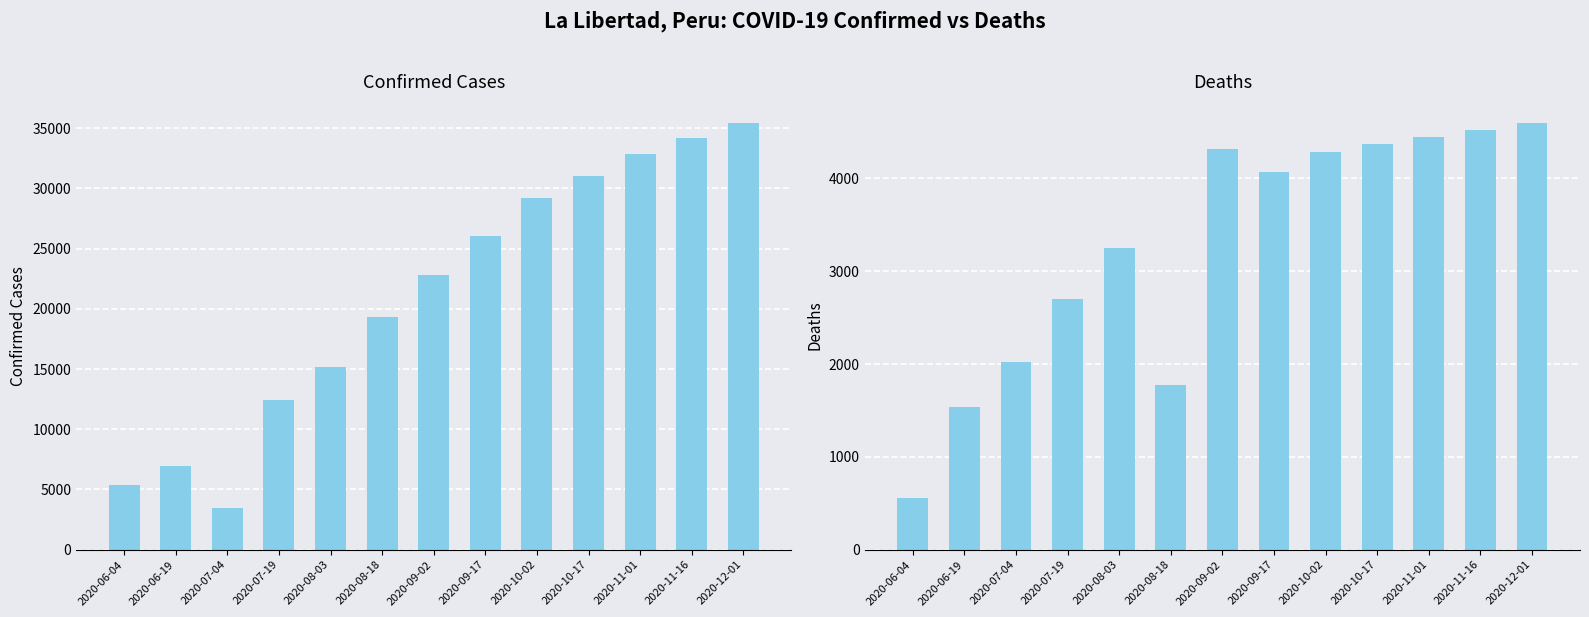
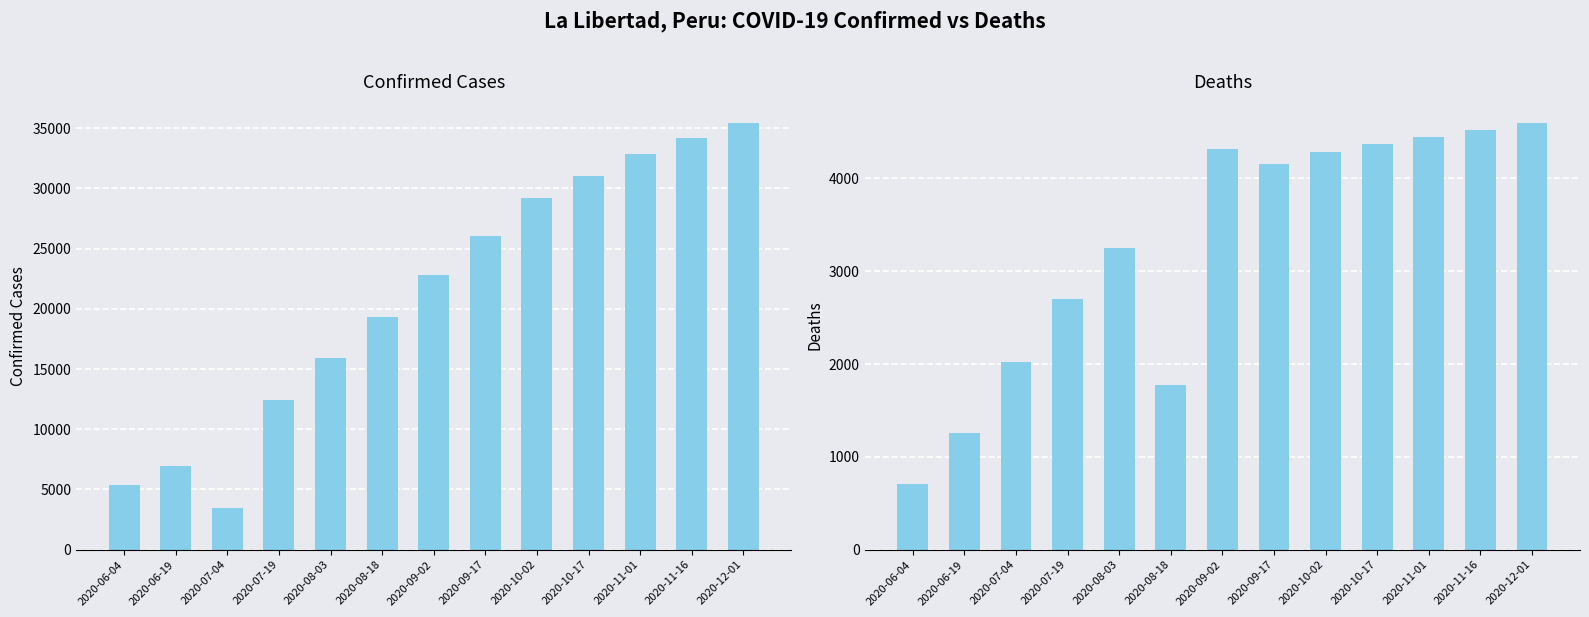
  {
    "Confirmed Cases": {
      "2020-06-04": 5400,
      "2020-06-19": 6900,
      "2020-07-04": 3500,
      "2020-07-19": 12400,
-     "2020-08-03": 15200,
+     "2020-08-03": 15900,
      "2020-08-18": 19300,
      "2020-09-02": 22800,
      "2020-09-17": 26100,
      "2020-10-02": 29200,
      "2020-10-17": 31000,
      "2020-11-01": 32900,
      "2020-11-16": 34200,
      "2020-12-01": 35400
    },
    "Deaths": {
-     "2020-06-04": 600,
-     "2020-06-19": 1500,
+     "2020-06-04": 700,
+     "2020-06-19": 1300,
      "2020-07-04": 2000,
      "2020-07-19": 2700,
      "2020-08-03": 3300,
      "2020-08-18": 1800,
      "2020-09-02": 4300,
-     "2020-09-17": 4100,
+     "2020-09-17": 4200,
      "2020-10-02": 4300,
      "2020-10-17": 4400,
      "2020-11-01": 4400,
      "2020-11-16": 4500,
      "2020-12-01": 4600
    }
  }
